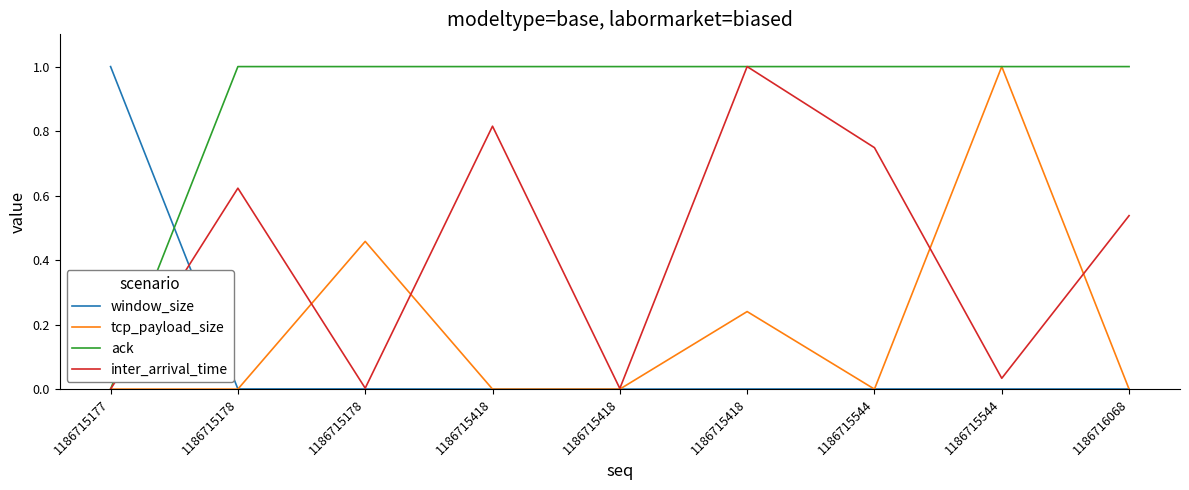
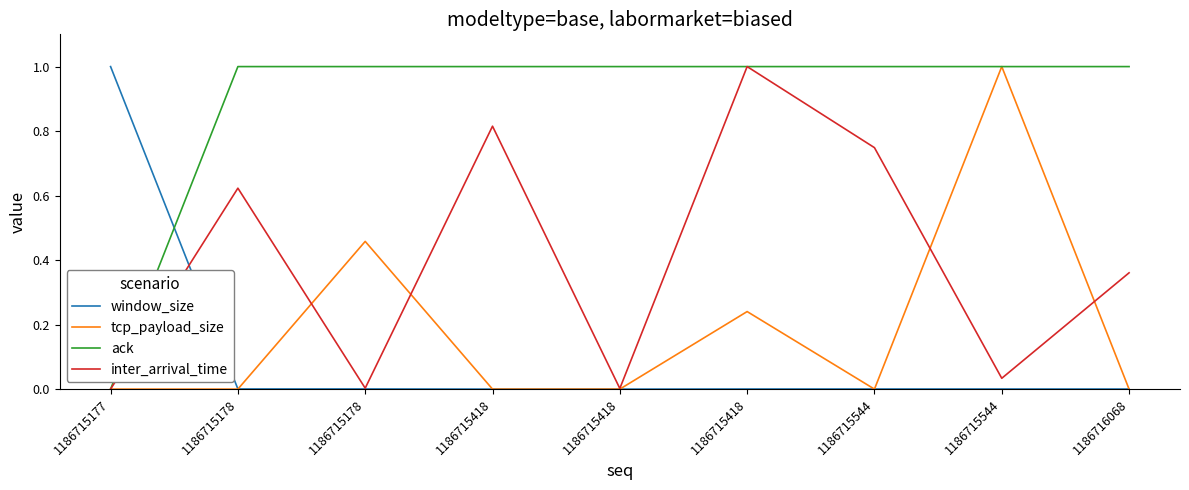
  {
    "window_size": {
      "1186715177": 1.00
    },
    "ack": {
      "1186716068": 1.00
    },
    "inter_arrival_time": {
-     "1186716068": 0.54
+     "1186716068": 0.36
    }
  }
